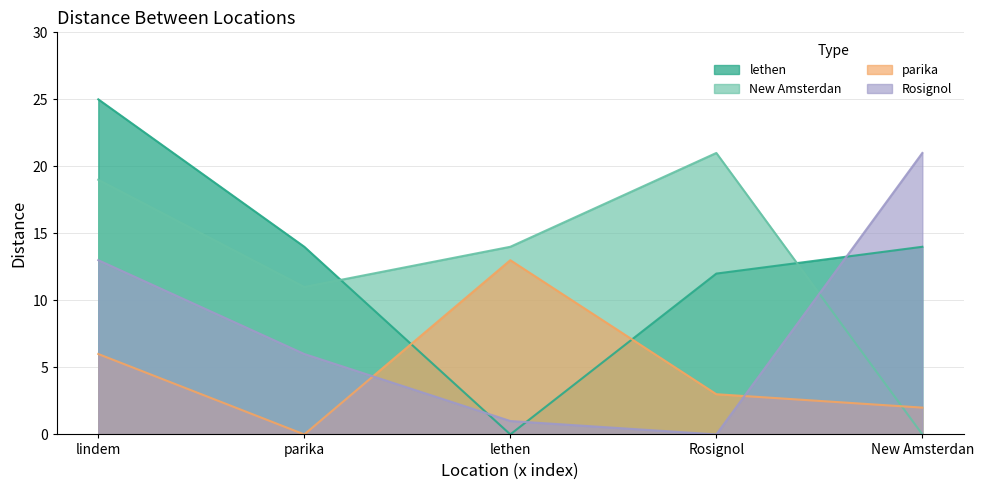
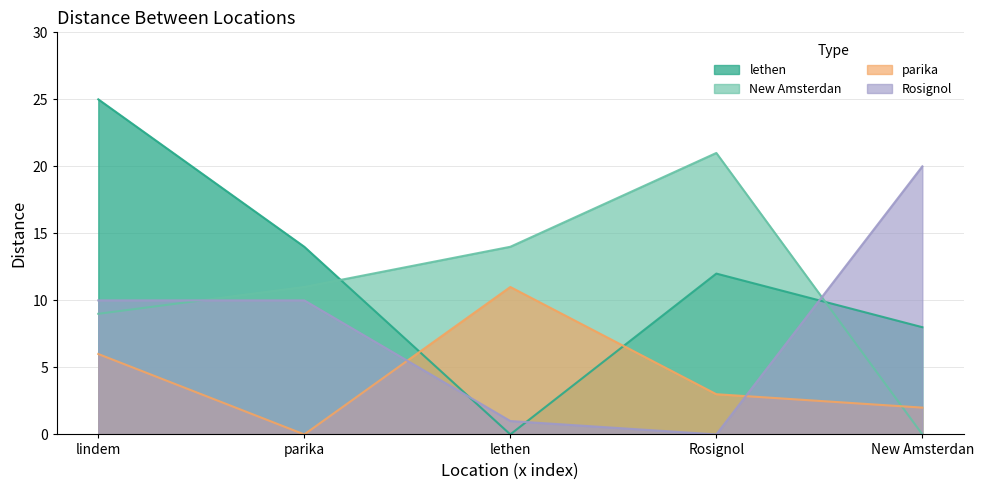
  {
    "lethen": {
      "lindem": 25,
      "parika": 14,
      "lethen": 0,
      "Rosignol": 12,
-     "New Amsterdan": 14
+     "New Amsterdan": 8
    },
    "New Amsterdan": {
-     "lindem": 19,
+     "lindem": 9,
      "parika": 11,
      "lethen": 14,
      "Rosignol": 21,
      "New Amsterdan": 0
    },
    "parika": {
      "lindem": 6,
      "parika": 0,
-     "lethen": 13,
+     "lethen": 11,
      "Rosignol": 3,
      "New Amsterdan": 2
    },
    "Rosignol": {
-     "lindem": 13,
-     "parika": 6,
+     "lindem": 10,
+     "parika": 10,
      "lethen": 1,
      "Rosignol": 0,
-     "New Amsterdan": 21
+     "New Amsterdan": 20
    }
  }
